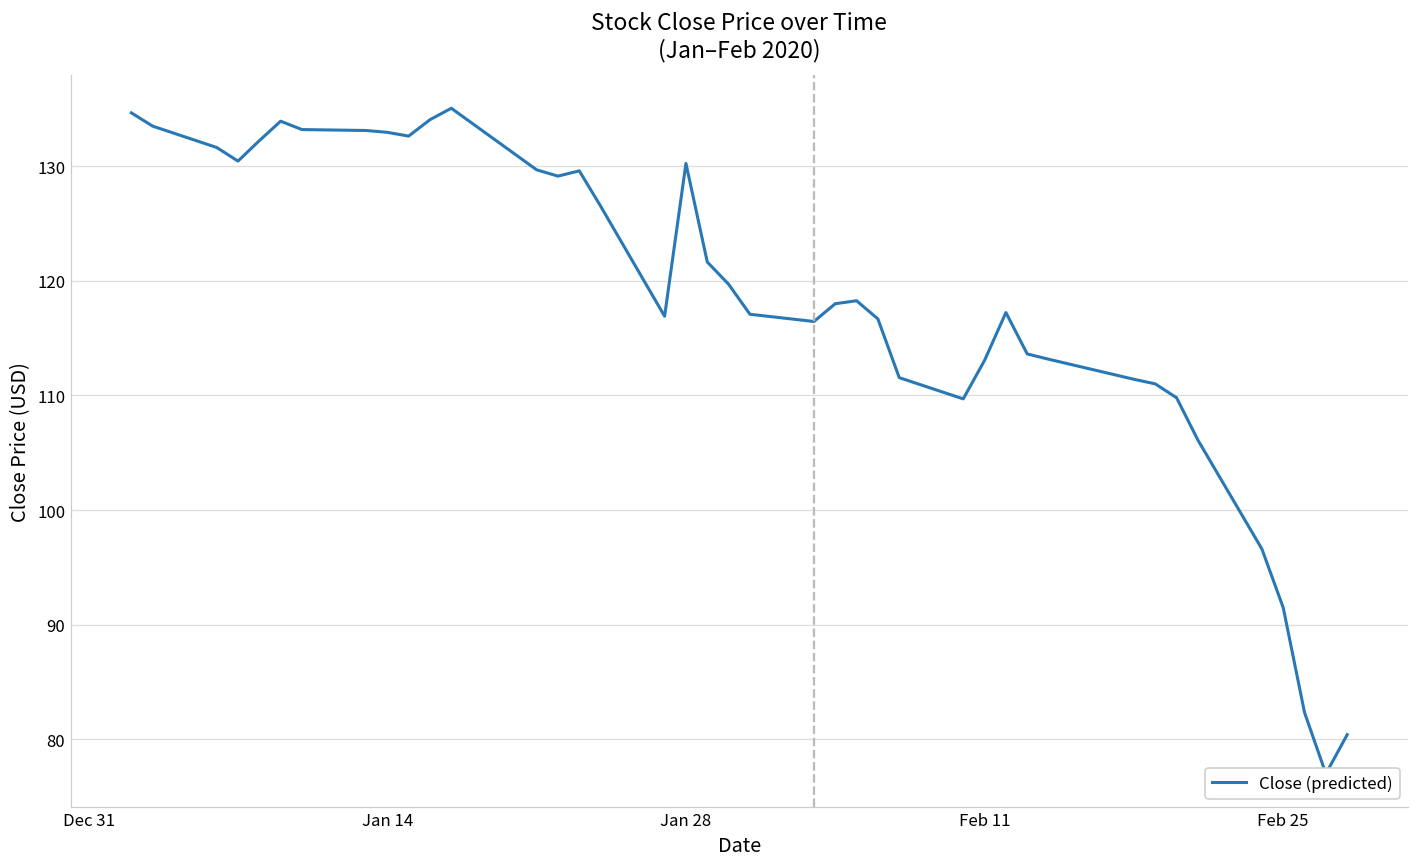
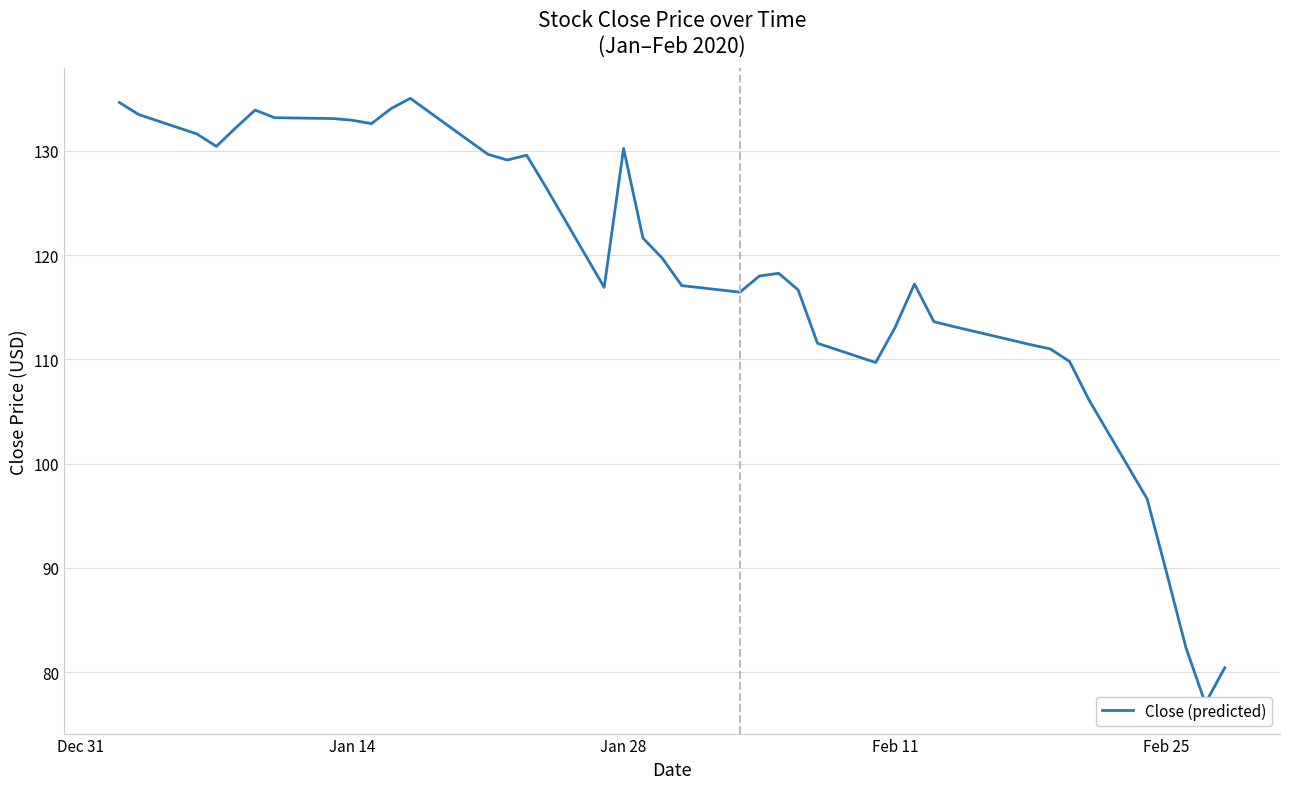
  {
    "Jan 14": 132.9,
    "Jan 28": 130.2,
    "Feb 11": 113.1,
-   "Feb 25": 91.5
+   "Feb 25": 89.6
  }
